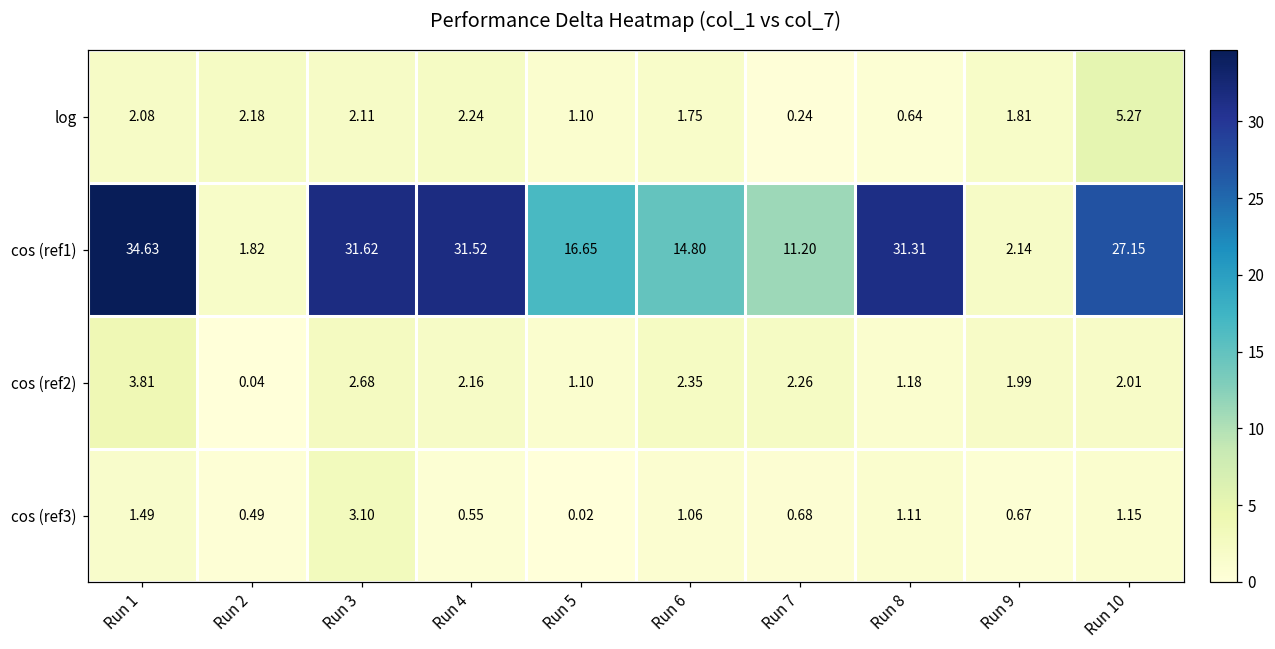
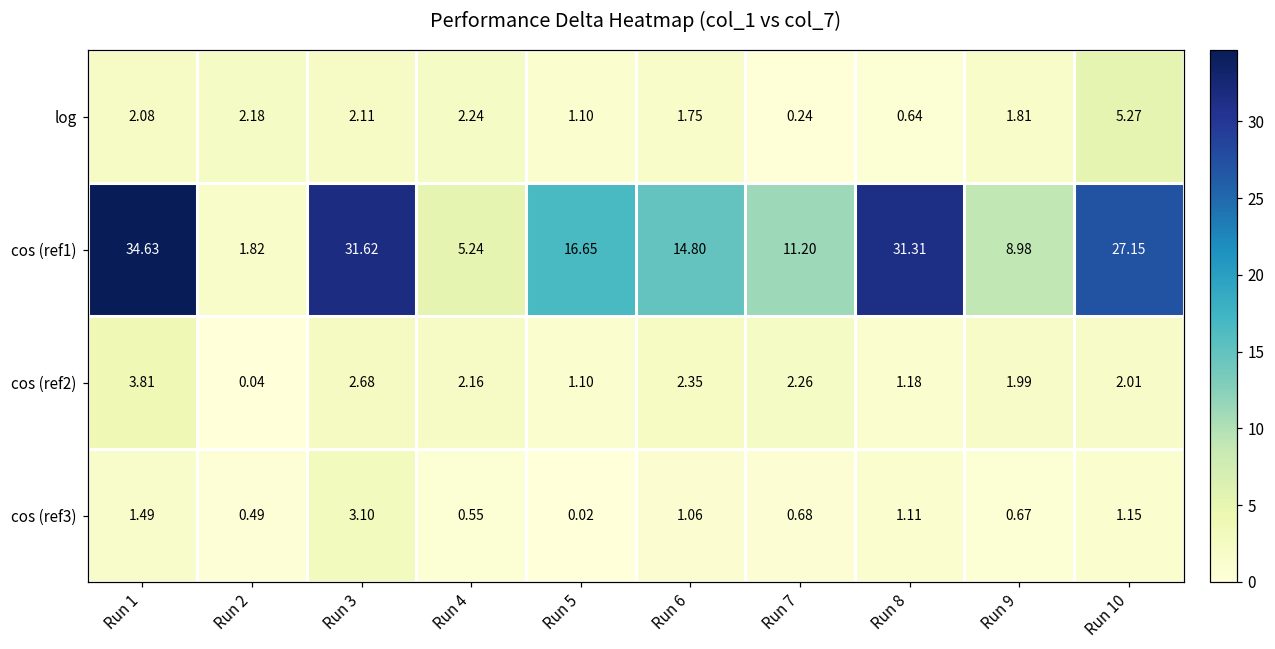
  {
    "log": {
      "Run 1": 2.08,
      "Run 2": 2.18,
      "Run 3": 2.11,
      "Run 4": 2.24,
      "Run 5": 1.10,
      "Run 6": 1.75,
      "Run 7": 0.24,
      "Run 8": 0.64,
      "Run 9": 1.81,
      "Run 10": 5.27
    },
    "cos (ref1)": {
      "Run 1": 34.63,
      "Run 2": 1.82,
      "Run 3": 31.62,
-     "Run 4": 31.52,
+     "Run 4": 5.24,
      "Run 5": 16.65,
      "Run 6": 14.80,
      "Run 7": 11.20,
      "Run 8": 31.31,
-     "Run 9": 2.14,
+     "Run 9": 8.98,
      "Run 10": 27.15
    },
    "cos (ref2)": {
      "Run 1": 3.81,
      "Run 2": 0.04,
      "Run 3": 2.68,
      "Run 4": 2.16,
      "Run 5": 1.10,
      "Run 6": 2.35,
      "Run 7": 2.26,
      "Run 8": 1.18,
      "Run 9": 1.99,
      "Run 10": 2.01
    },
    "cos (ref3)": {
      "Run 1": 1.49,
      "Run 2": 0.49,
      "Run 3": 3.10,
      "Run 4": 0.55,
      "Run 5": 0.02,
      "Run 6": 1.06,
      "Run 7": 0.68,
      "Run 8": 1.11,
      "Run 9": 0.67,
      "Run 10": 1.15
    }
  }
